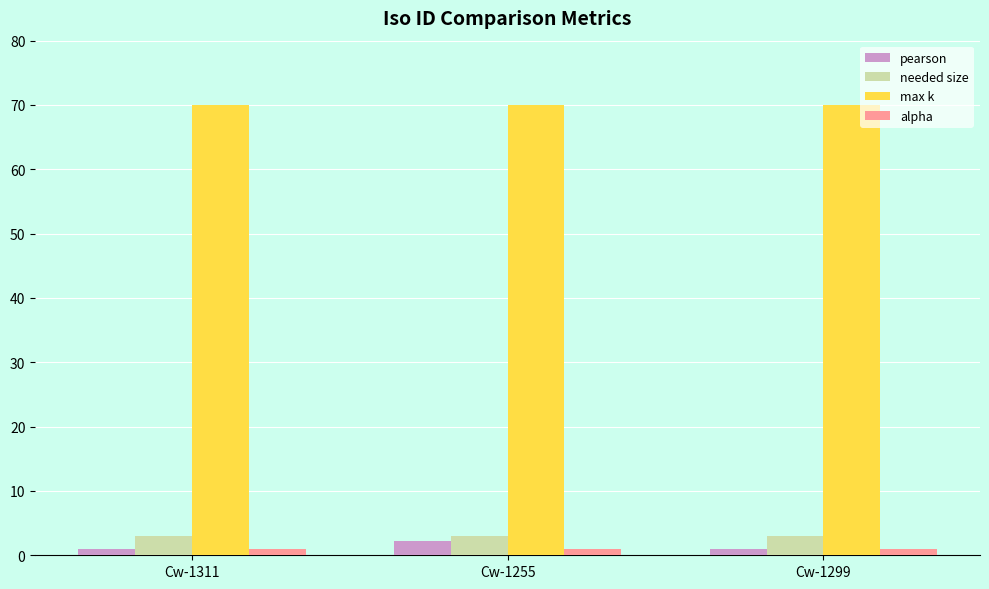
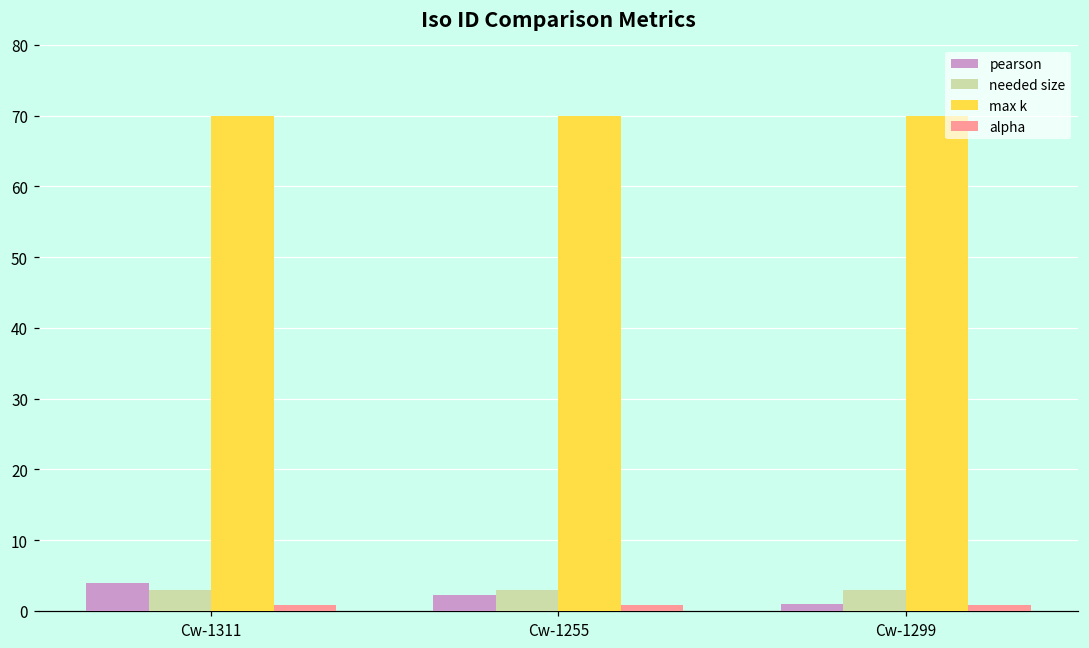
  {
    "pearson": {
-     "Cw-1311": 1,
+     "Cw-1311": 4,
      "Cw-1255": 2,
      "Cw-1299": 1
    },
    "needed size": {
      "Cw-1311": 3,
      "Cw-1255": 3,
      "Cw-1299": 3
    },
    "max k": {
      "Cw-1311": 70,
      "Cw-1255": 70,
      "Cw-1299": 70
    },
    "alpha": {
      "Cw-1311": 1,
      "Cw-1255": 1,
      "Cw-1299": 1
    }
  }
